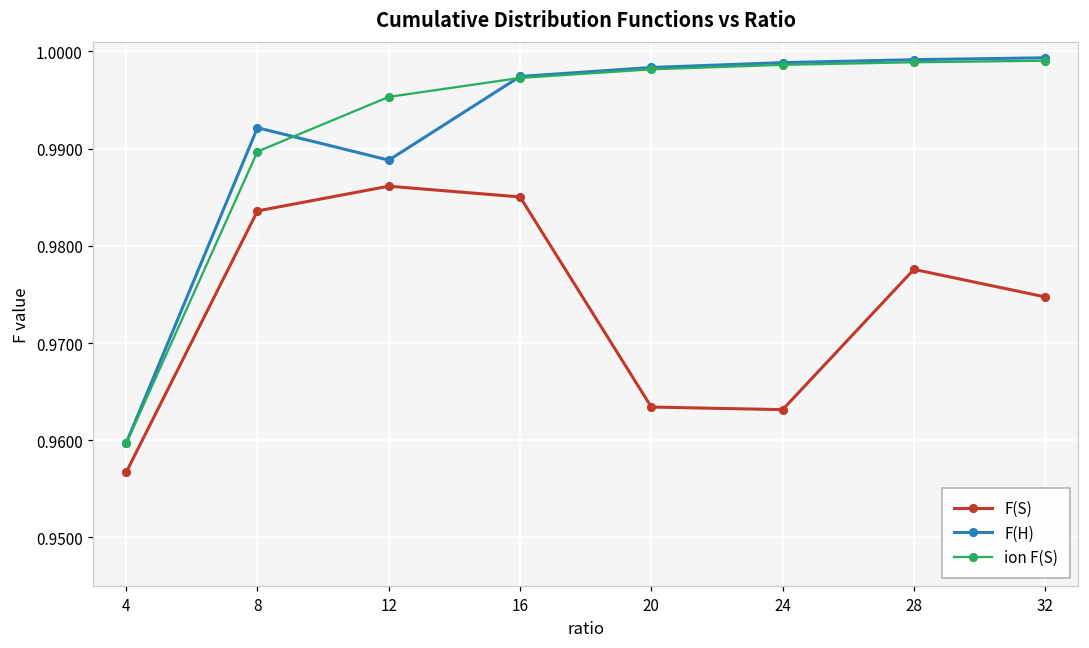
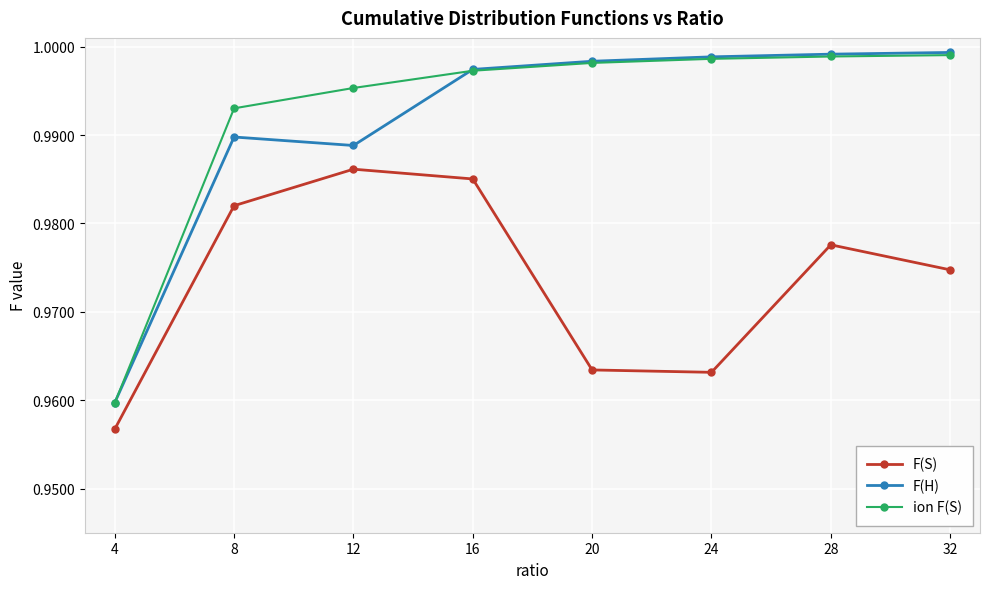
  {
    "F(S)": {
      "4": 0.957,
-     "8": 0.984,
+     "8": 0.982,
      "12": 0.986,
      "16": 0.985,
      "20": 0.963,
      "24": 0.963,
      "28": 0.978,
      "32": 0.975
    },
    "F(H)": {
-     "8": 0.992,
+     "8": 0.990,
      "12": 0.989,
      "32": 0.999
    },
    "ion F(S)": {
-     "8": 0.990,
+     "8": 0.993,
      "12": 0.995,
      "32": 0.999
    }
  }
